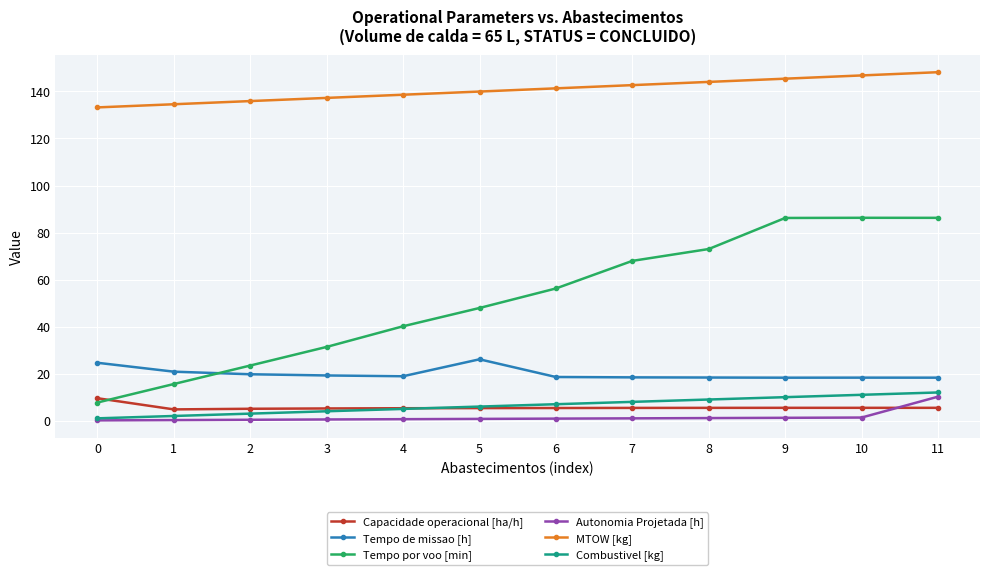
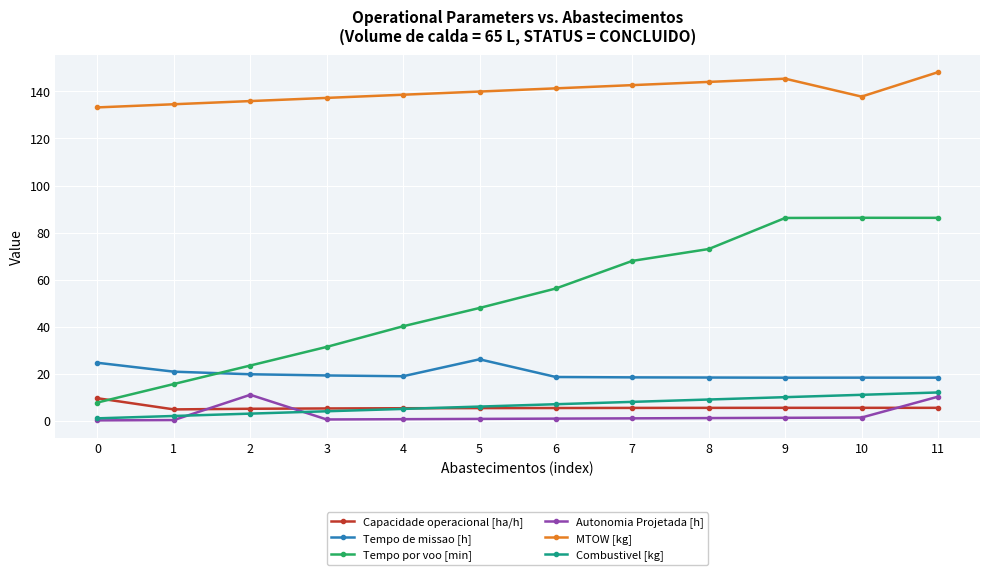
  {
    "Capacidade operacional [ha/h]": {
      "0": 10,
      "1": 5,
      "2": 5,
      "3": 5,
      "6": 5,
      "7": 5,
      "8": 5,
      "9": 5,
      "10": 5,
      "11": 5
    },
    "Tempo de missao [h]": {
      "0": 25,
      "1": 21,
      "2": 20,
      "3": 19,
      "4": 19,
      "5": 26,
      "6": 19,
      "7": 18,
      "8": 18,
      "9": 18,
      "10": 18,
      "11": 18
    },
    "Autonomia Projetada [h]": {
      "1": 0,
-     "2": 0,
+     "2": 11,
      "3": 1,
      "4": 1,
      "5": 1,
      "6": 1,
      "7": 1,
      "8": 1,
      "9": 1,
      "10": 1,
      "11": 10
    },
    "MTOW [kg]": {
      "0": 133,
      "1": 135,
      "2": 136,
      "3": 137,
      "4": 139,
      "5": 140,
      "6": 141,
      "7": 143,
      "8": 144,
      "9": 145,
-     "10": 147,
+     "10": 138,
      "11": 148
    }
  }
